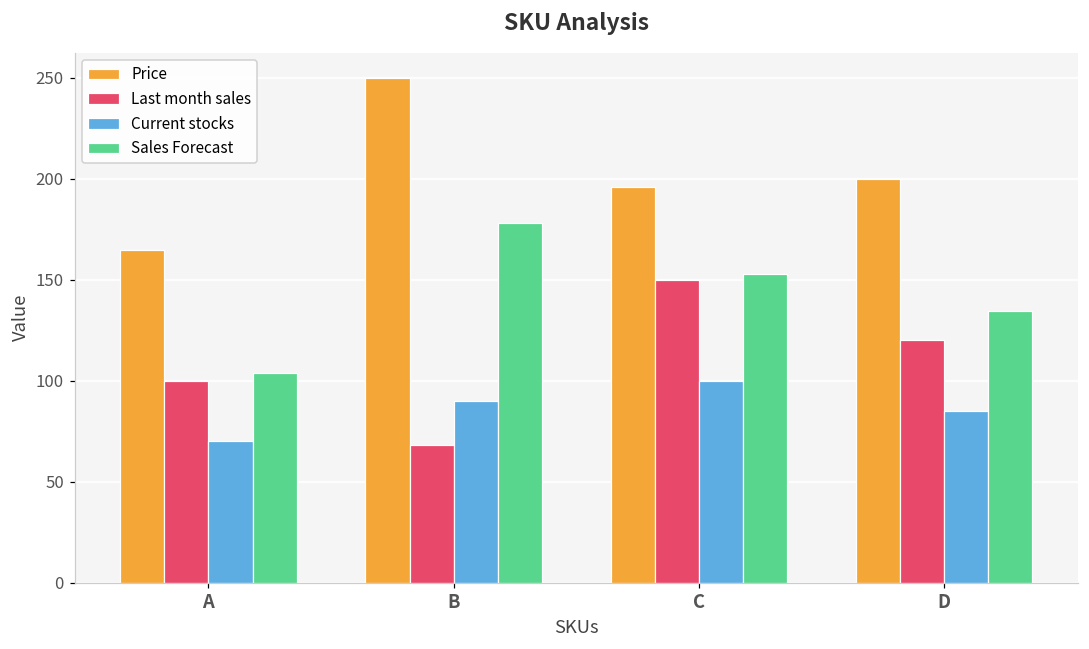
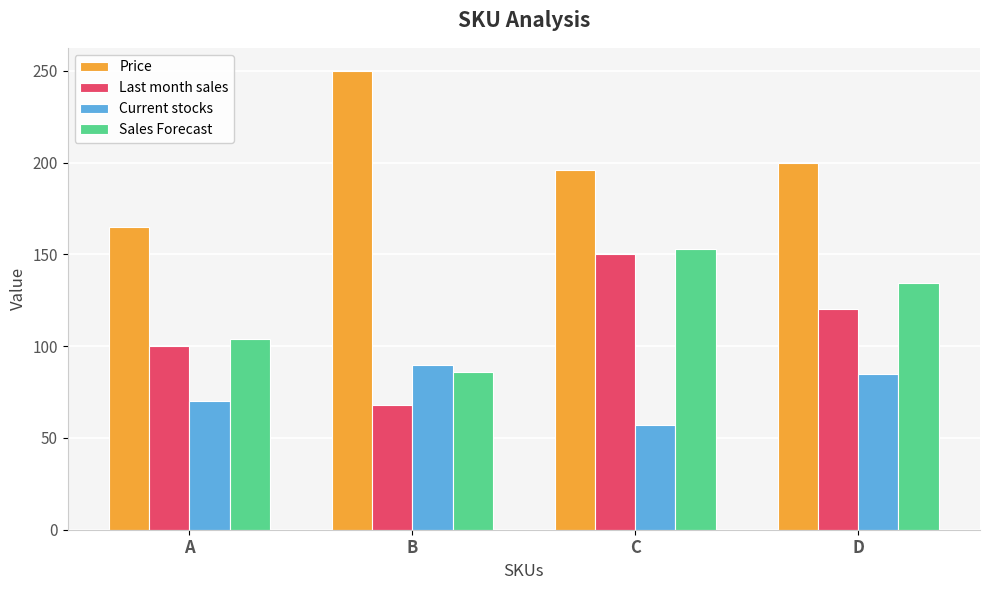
  {
    "Price": {
      "A": 165,
      "B": 250,
      "C": 196,
      "D": 200
    },
    "Last month sales": {
      "A": 100,
      "B": 68,
      "C": 150,
      "D": 120
    },
    "Current stocks": {
      "A": 70,
      "B": 90,
-     "C": 100,
+     "C": 57,
      "D": 85
    },
    "Sales Forecast": {
      "A": 104,
-     "B": 178,
+     "B": 86,
      "C": 153,
      "D": 134
    }
  }
